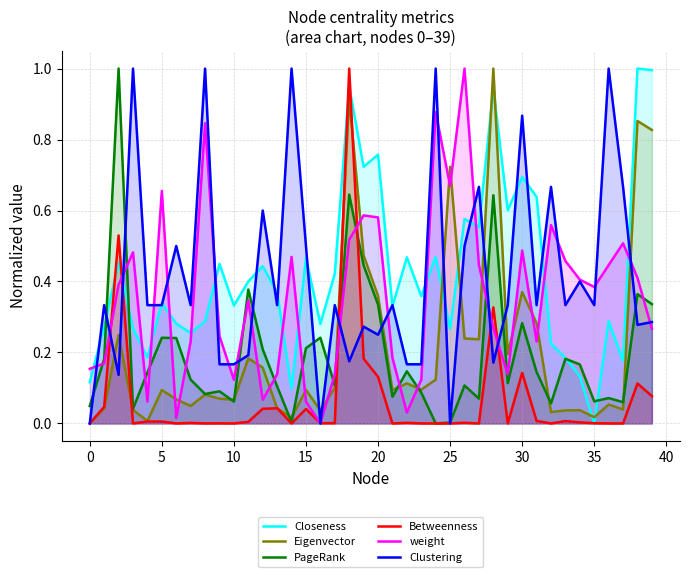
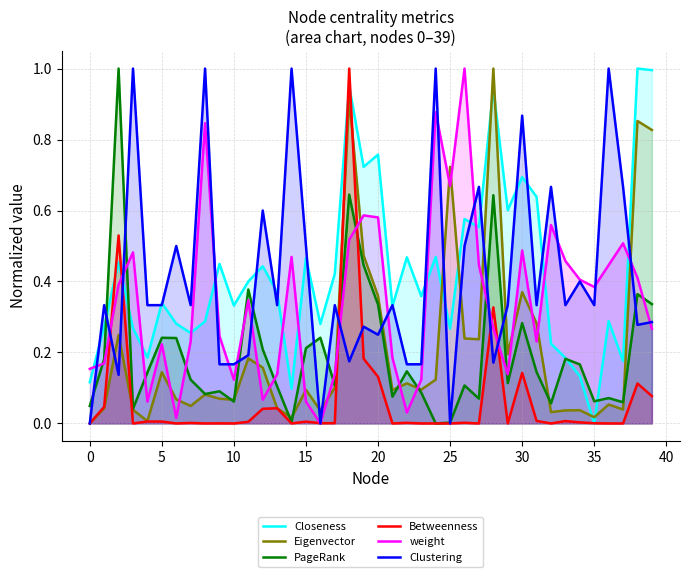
  {
    "Closeness": {
      "0": 0.12,
      "10": 0.33,
      "15": 0.47,
      "20": 0.76,
      "25": 0.27,
      "30": 0.69
    },
    "Eigenvector": {
-     "5": 0.09,
+     "5": 0.14,
      "15": 0.09,
      "20": 0.36,
      "25": 0.72,
      "30": 0.37,
      "35": 0.02
    },
    "PageRank": {
      "0": 0.05,
      "5": 0.24,
      "15": 0.21,
      "20": 0.34,
      "30": 0.28,
      "35": 0.06
    },
    "Betweenness": {
      "5": 0.01,
      "10": 0.00,
-     "15": 0.04,
+     "15": 0.01,
      "20": 0.13,
      "30": 0.14
    },
    "weight": {
      "0": 0.15,
-     "5": 0.66,
+     "5": 0.22,
      "10": 0.12,
      "15": 0.06,
      "20": 0.58,
      "25": 0.67,
      "30": 0.49,
      "35": 0.38
    },
    "Clustering": {
      "10": 0.17,
      "15": 0.50,
      "20": 0.25,
      "30": 0.87,
      "35": 0.33
    }
  }
